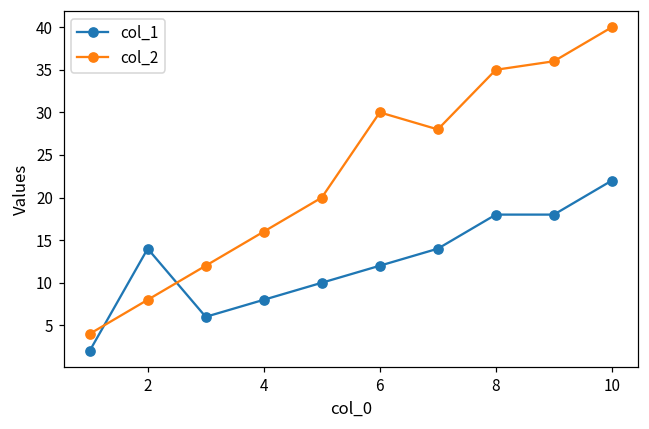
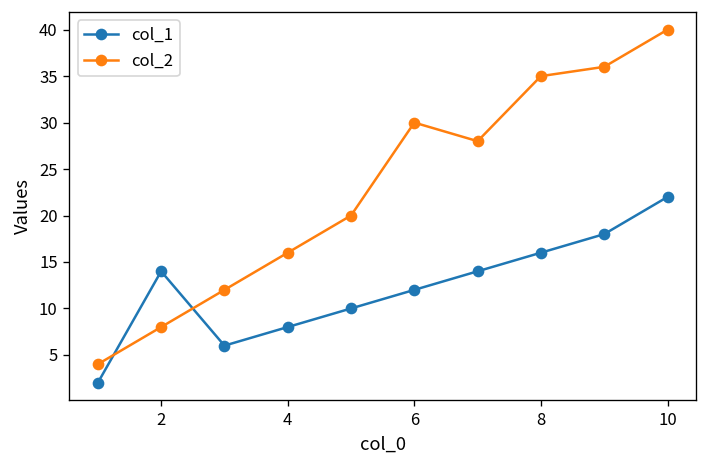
  {
    "col_1": {
      "2": 14,
      "4": 8,
      "6": 12,
-     "8": 18,
+     "8": 16,
      "10": 22
    },
    "col_2": {
      "2": 8,
      "4": 16,
      "6": 30,
      "8": 35,
      "10": 40
    }
  }
